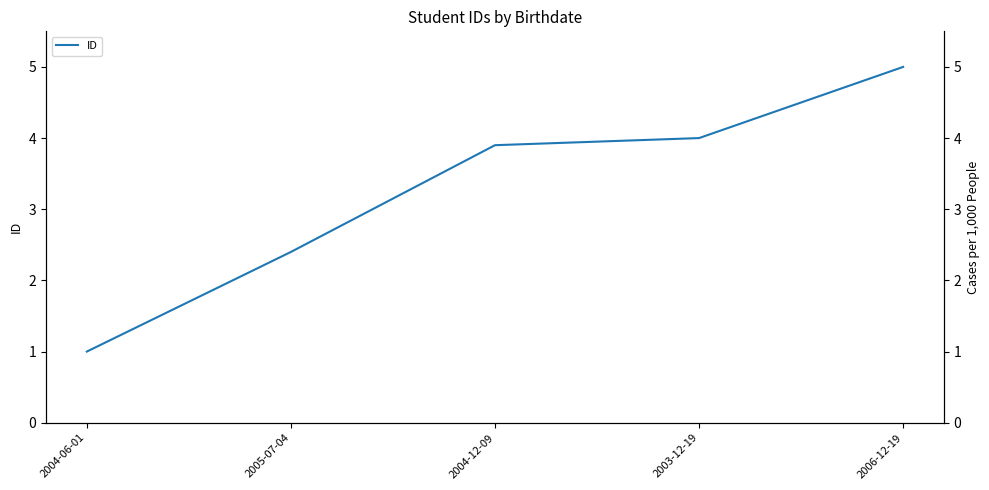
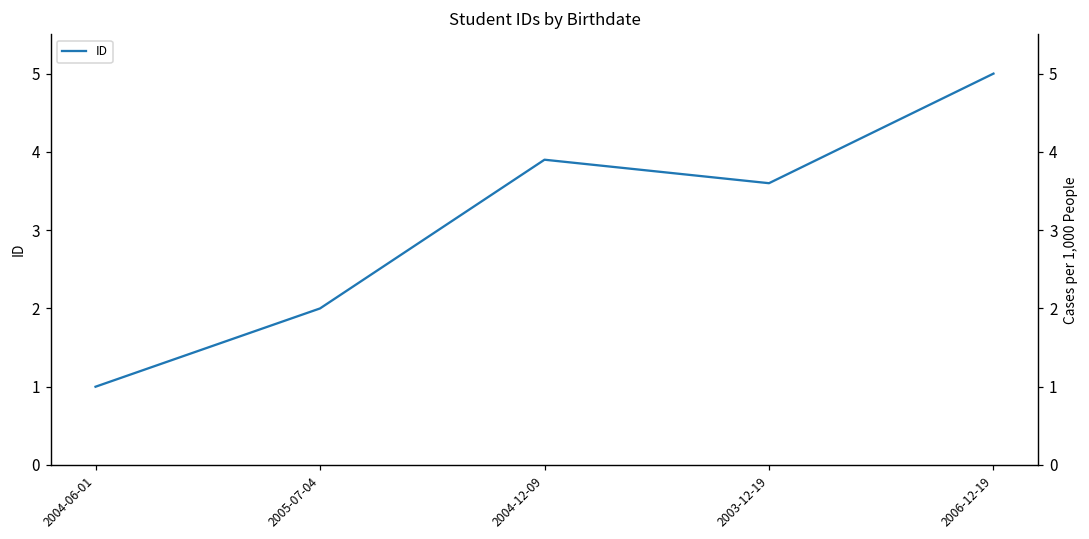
  {
    "2004-06-01": 1.0,
-   "2005-07-04": 2.4,
+   "2005-07-04": 2.0,
    "2004-12-09": 3.9,
-   "2003-12-19": 4.0,
+   "2003-12-19": 3.6,
    "2006-12-19": 5.0
  }
